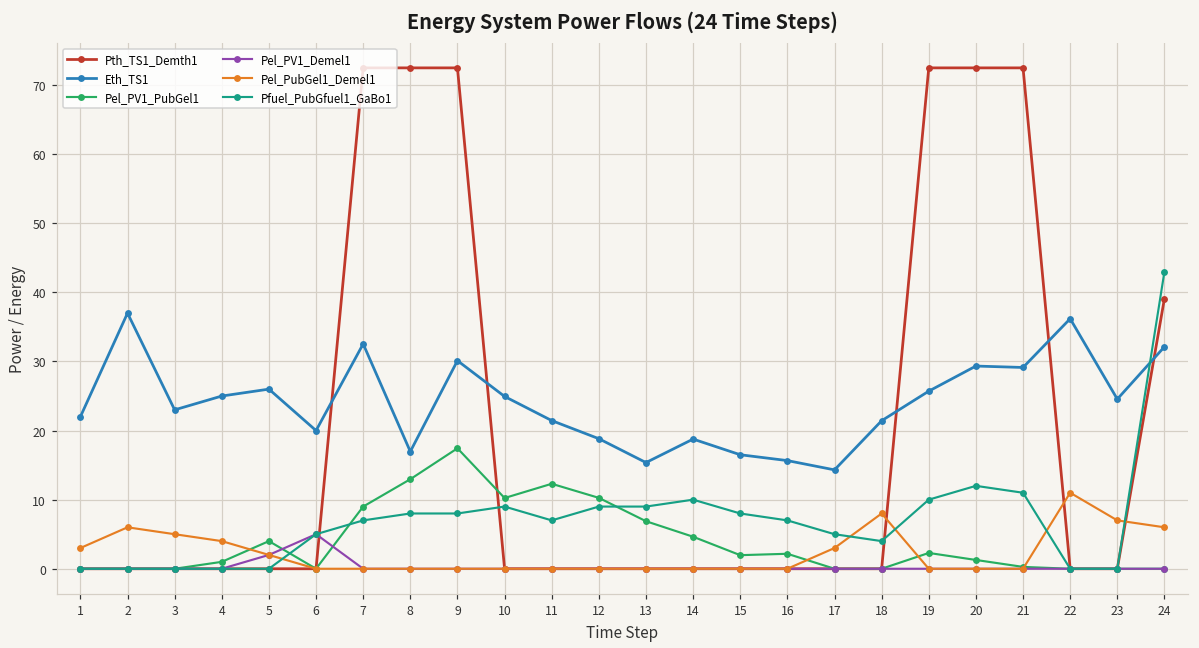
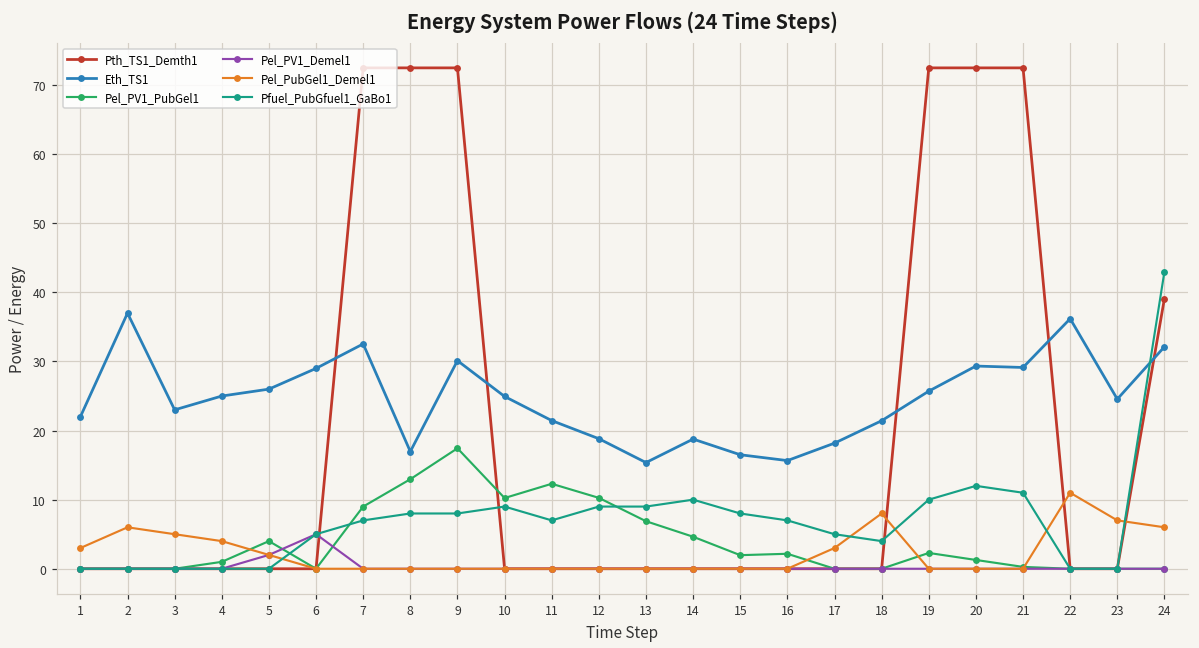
  {
    "Pth_TS1_Demth1": {
      "8": 73,
      "9": 73,
      "19": 73,
      "20": 73,
      "21": 73,
      "24": 39
    },
    "Eth_TS1": {
      "1": 22,
      "2": 37,
      "3": 23,
      "4": 25,
      "5": 26,
-     "6": 20,
+     "6": 29,
      "7": 33,
      "8": 17,
      "9": 30,
      "10": 25,
      "11": 21,
      "12": 19,
      "13": 15,
      "14": 19,
      "15": 17,
      "16": 16,
-     "17": 14,
+     "17": 18,
      "18": 21,
      "19": 26,
      "20": 29,
      "21": 29,
      "22": 36,
      "23": 25,
      "24": 32
    },
    "Pel_PubGel1_Demel1": {
      "1": 3,
      "2": 6,
      "3": 5,
      "4": 4,
      "17": 3,
      "18": 8,
      "22": 11,
      "23": 7,
      "24": 6
    }
  }
